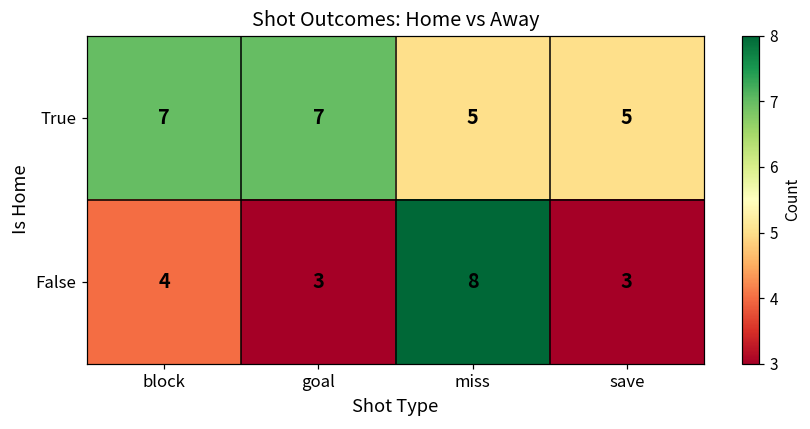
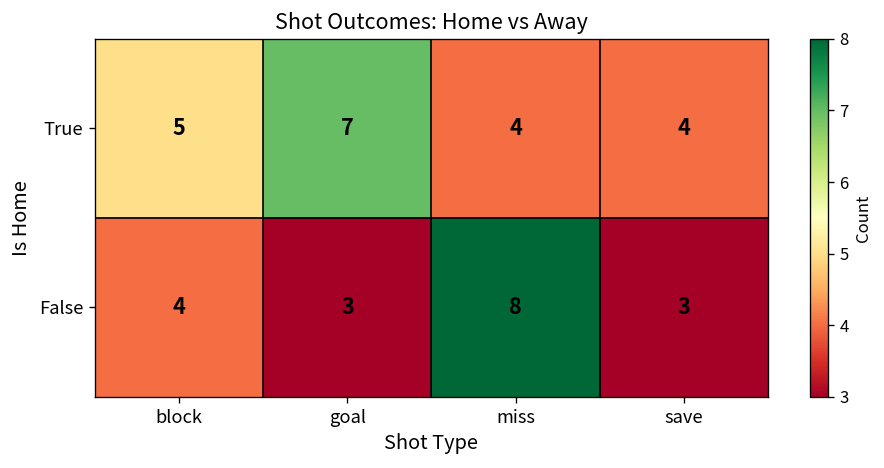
  {
    "True": {
-     "block": 7,
+     "block": 5,
      "goal": 7,
-     "miss": 5,
-     "save": 5
+     "miss": 4,
+     "save": 4
    },
    "False": {
      "block": 4,
      "goal": 3,
      "miss": 8,
      "save": 3
    }
  }
